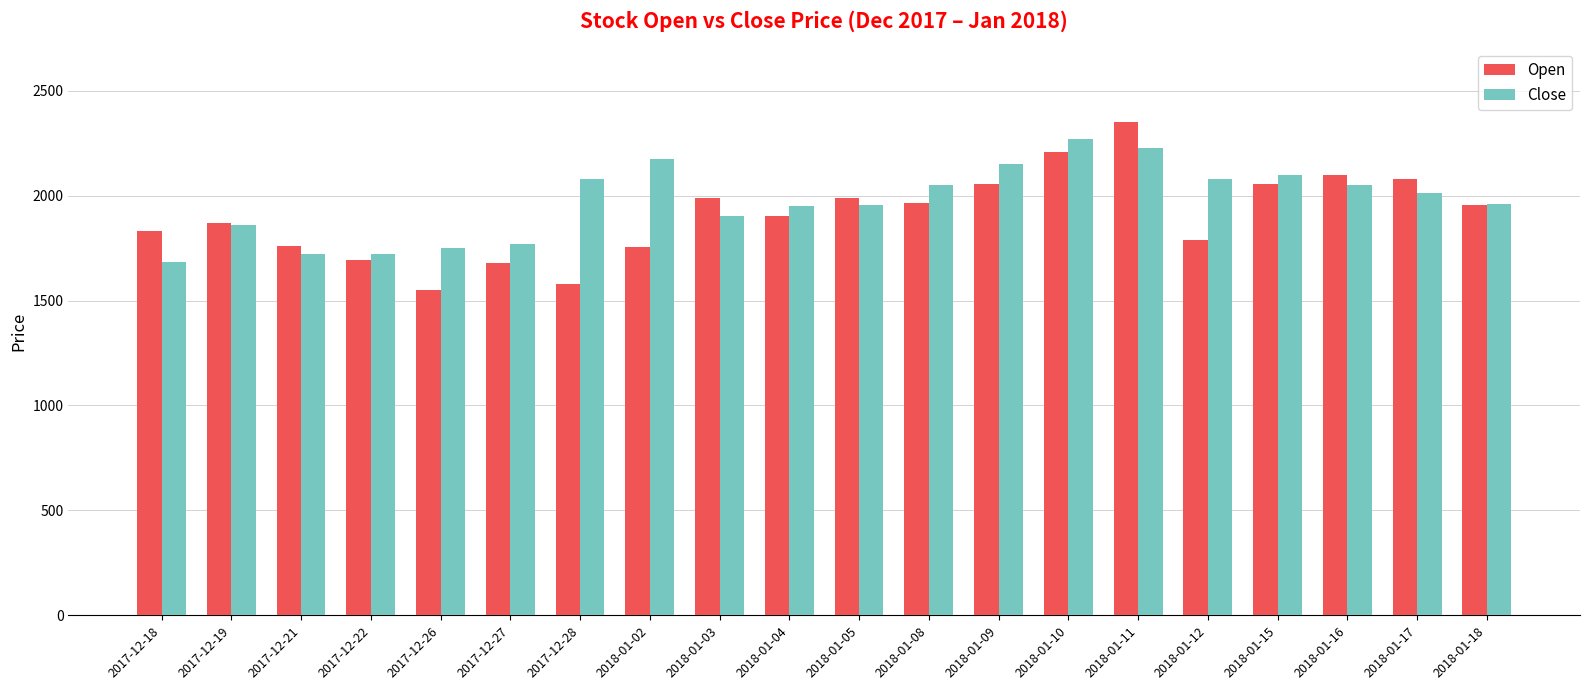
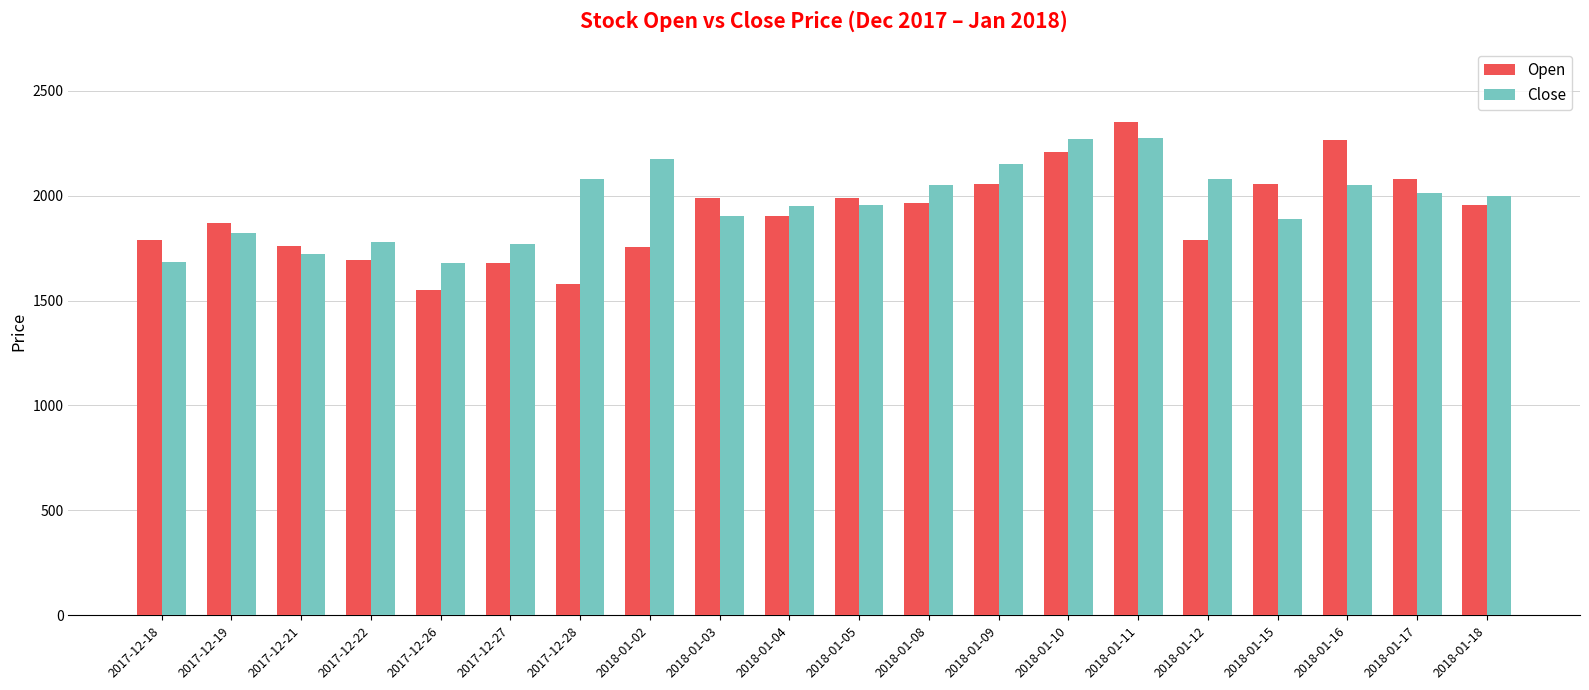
  {
    "Open": {
-     "2017-12-18": 1830,
+     "2017-12-18": 1790,
      "2017-12-19": 1870,
      "2017-12-21": 1760,
      "2017-12-22": 1700,
      "2017-12-26": 1550,
      "2017-12-27": 1680,
      "2017-12-28": 1580,
      "2018-01-02": 1760,
      "2018-01-03": 1990,
      "2018-01-04": 1910,
      "2018-01-05": 1990,
      "2018-01-08": 1970,
      "2018-01-09": 2060,
      "2018-01-10": 2210,
      "2018-01-11": 2350,
      "2018-01-12": 1790,
      "2018-01-15": 2060,
-     "2018-01-16": 2100,
+     "2018-01-16": 2270,
      "2018-01-17": 2080,
      "2018-01-18": 1960
    },
    "Close": {
      "2017-12-18": 1680,
-     "2017-12-19": 1860,
+     "2017-12-19": 1820,
      "2017-12-21": 1720,
-     "2017-12-22": 1720,
-     "2017-12-26": 1750,
+     "2017-12-22": 1780,
+     "2017-12-26": 1680,
      "2017-12-27": 1770,
      "2017-12-28": 2080,
      "2018-01-02": 2180,
      "2018-01-03": 1910,
      "2018-01-04": 1950,
      "2018-01-05": 1960,
      "2018-01-08": 2050,
      "2018-01-09": 2150,
      "2018-01-10": 2270,
-     "2018-01-11": 2230,
+     "2018-01-11": 2280,
      "2018-01-12": 2080,
-     "2018-01-15": 2100,
+     "2018-01-15": 1890,
      "2018-01-16": 2050,
      "2018-01-17": 2020,
-     "2018-01-18": 1960
+     "2018-01-18": 2000
    }
  }
